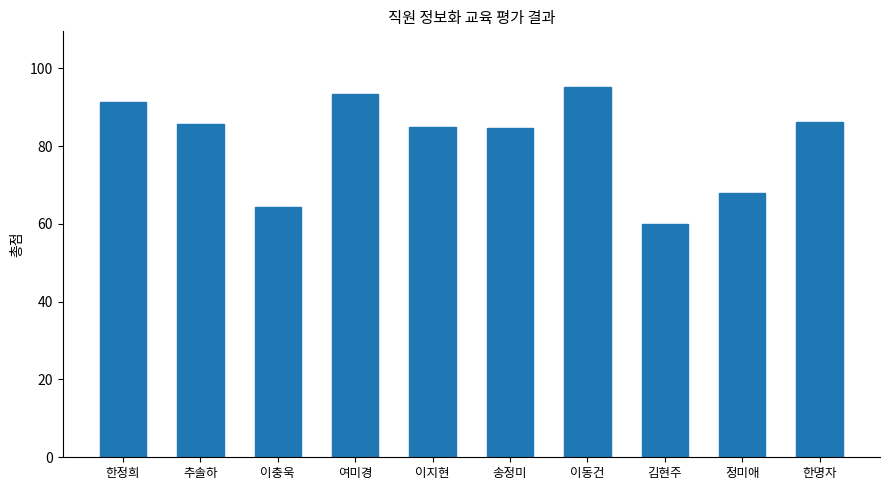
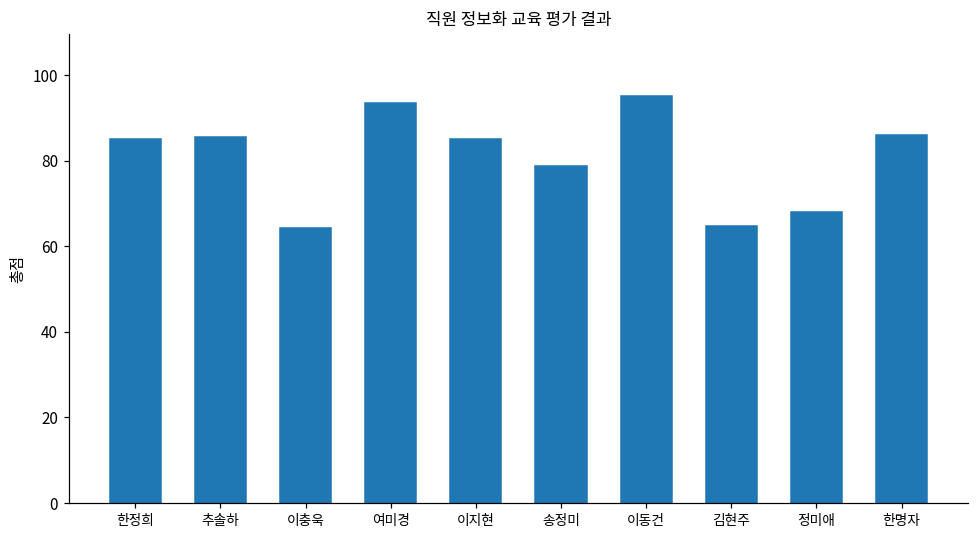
  {
-   "한정희": 91,
+   "한정희": 85,
    "추솔하": 86,
    "이충욱": 64,
    "여미경": 93,
    "이지현": 85,
-   "송정미": 85,
+   "송정미": 79,
    "이동건": 95,
-   "김현주": 60,
+   "김현주": 65,
    "정미애": 68,
    "한명자": 86
  }
